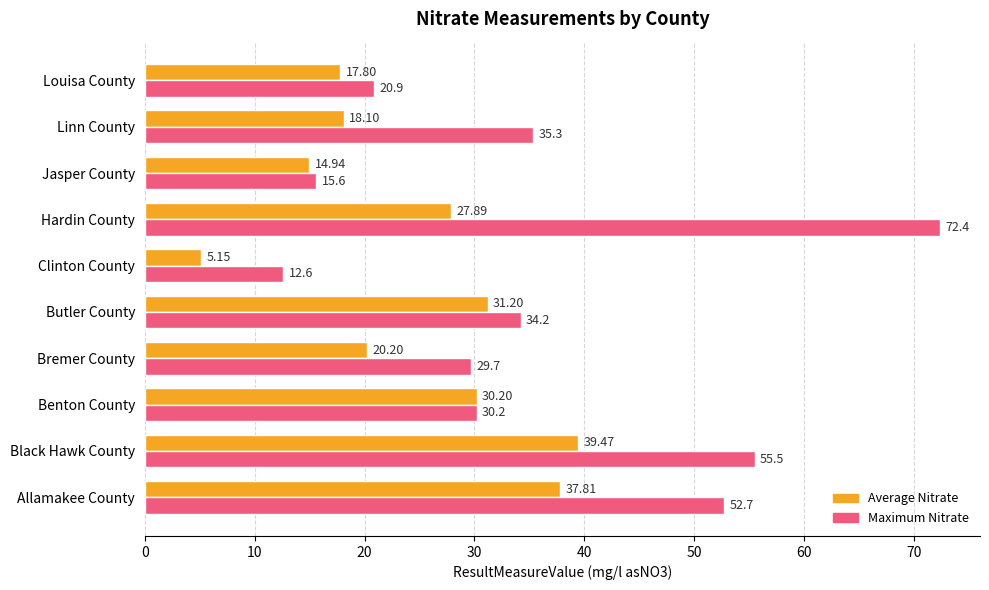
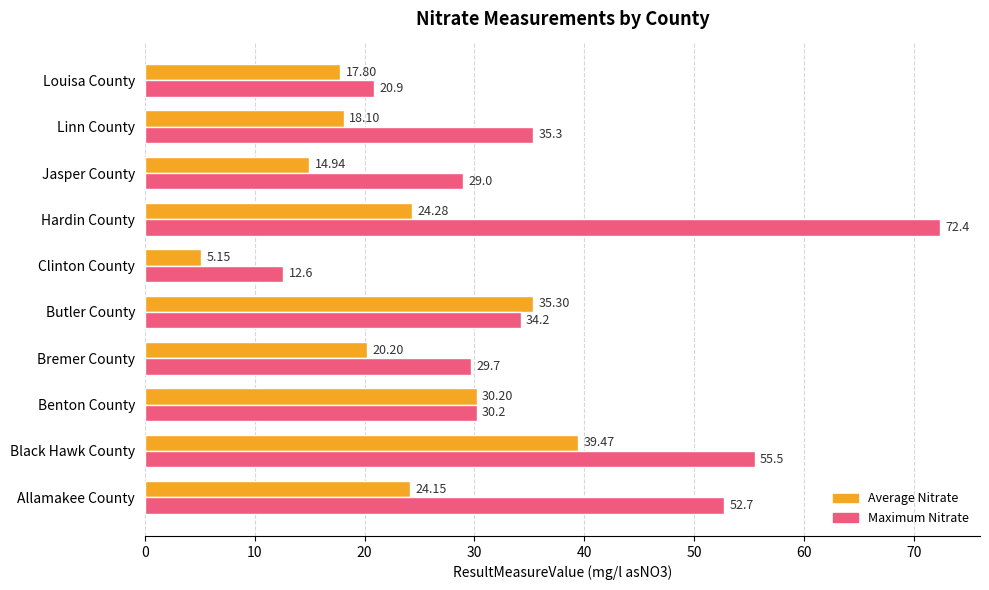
  {
    "Average Nitrate": {
      "Louisa County": 17.80,
      "Linn County": 18.10,
      "Jasper County": 14.94,
-     "Hardin County": 27.89,
+     "Hardin County": 24.28,
      "Clinton County": 5.15,
-     "Butler County": 31.20,
+     "Butler County": 35.30,
      "Bremer County": 20.20,
      "Benton County": 30.20,
      "Black Hawk County": 39.47,
-     "Allamakee County": 37.81
+     "Allamakee County": 24.15
    },
    "Maximum Nitrate": {
      "Louisa County": 20.9,
      "Linn County": 35.3,
-     "Jasper County": 15.6,
+     "Jasper County": 29.0,
      "Hardin County": 72.4,
      "Clinton County": 12.6,
      "Butler County": 34.2,
      "Bremer County": 29.7,
      "Benton County": 30.2,
      "Black Hawk County": 55.5,
      "Allamakee County": 52.7
    }
  }
